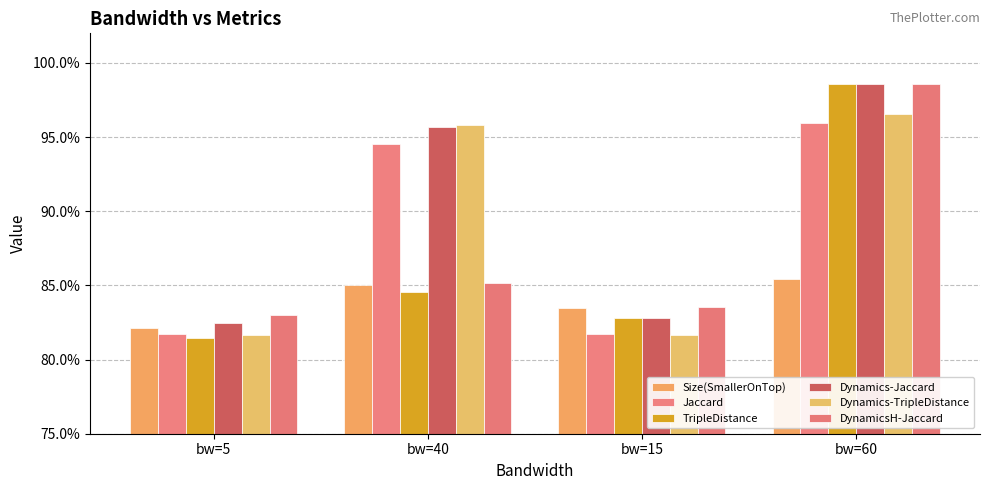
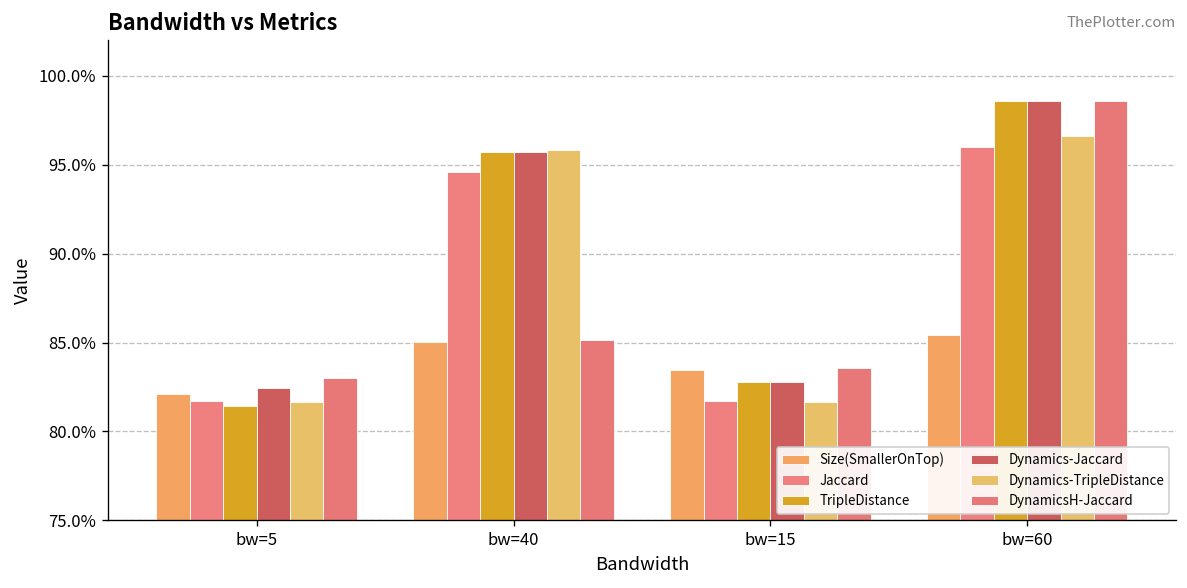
  {
    "TripleDistance": {
      "bw=5": "81.4%",
-     "bw=40": "84.5%",
+     "bw=40": "95.7%",
      "bw=15": "82.8%",
      "bw=60": "98.6%"
    }
  }
